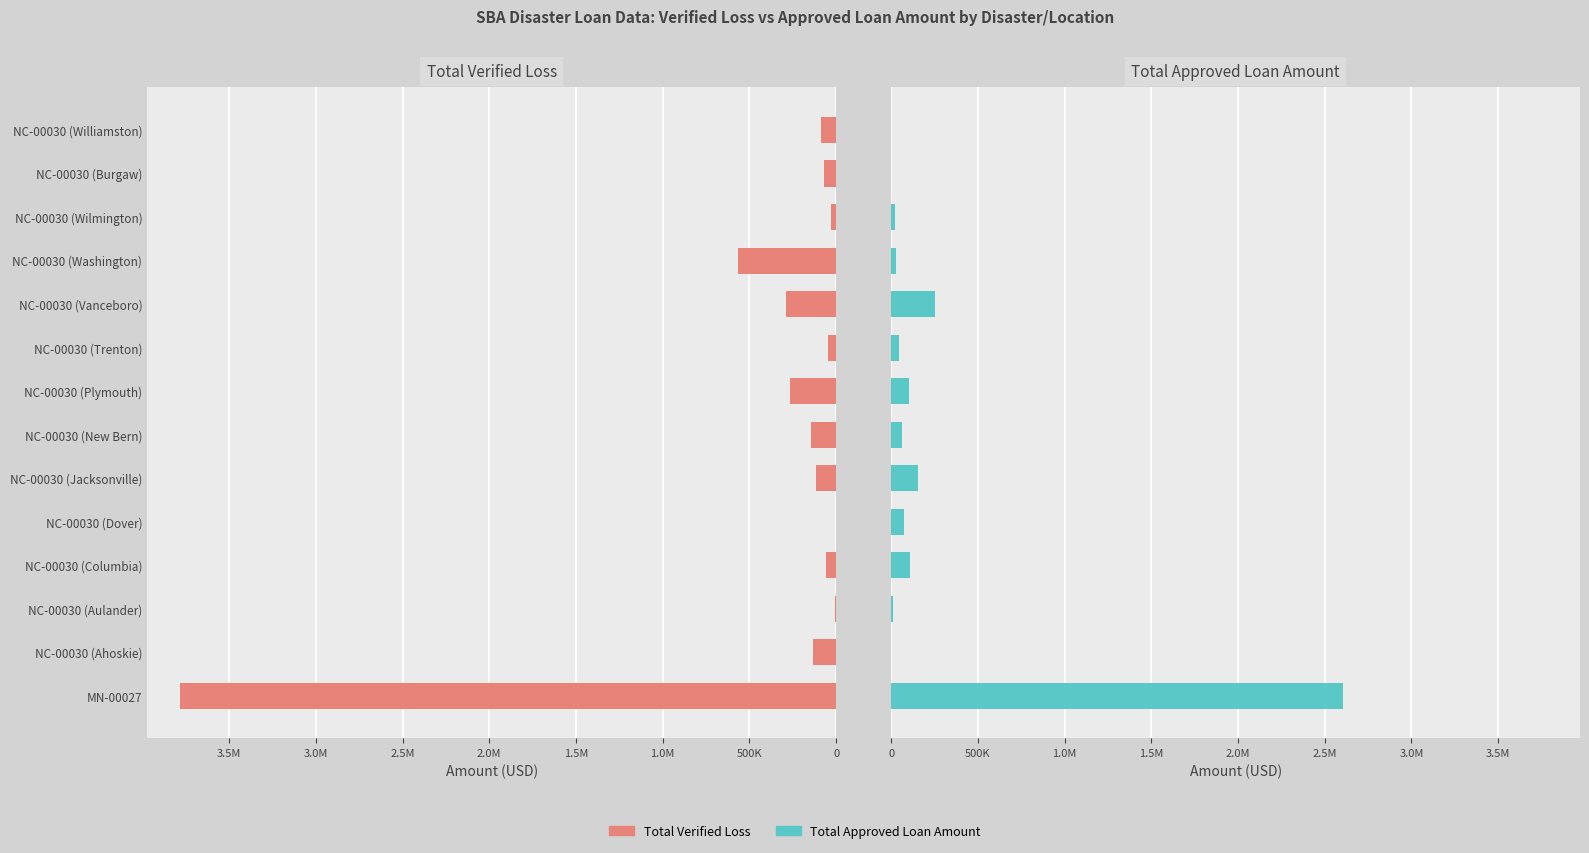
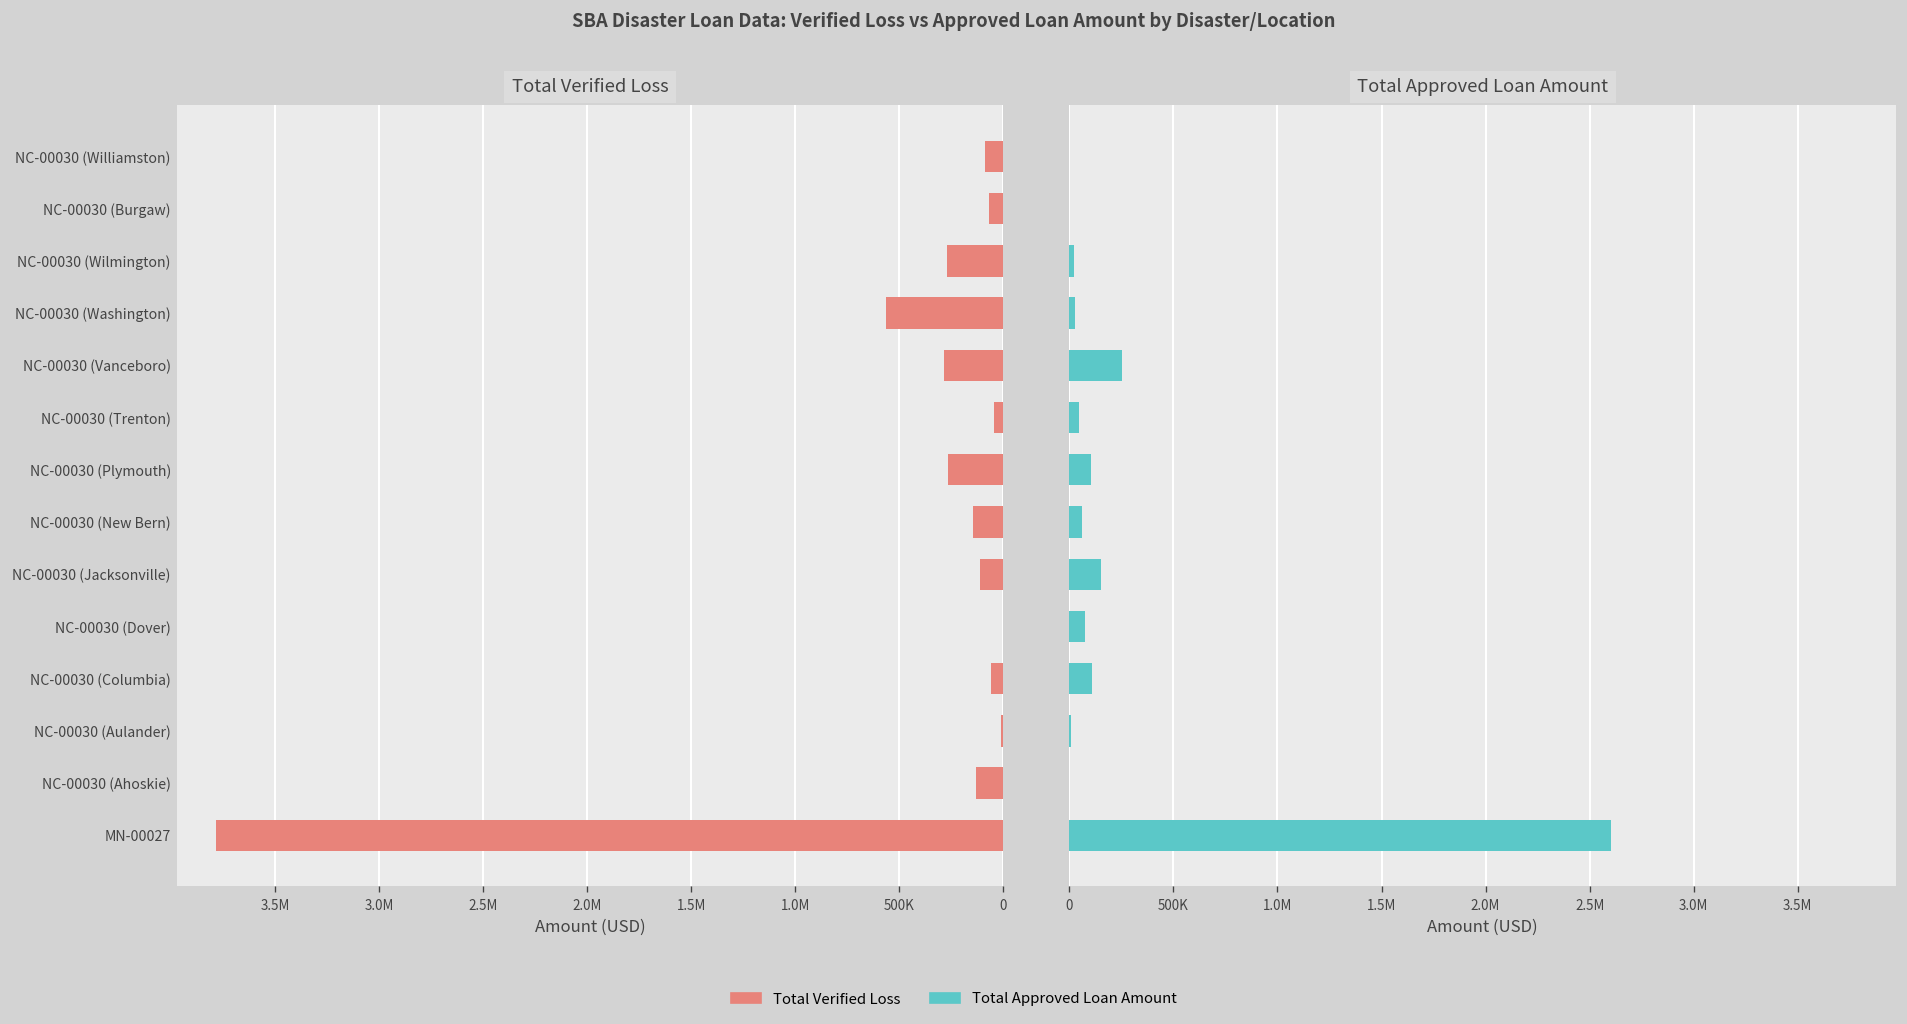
  {
    "Total Verified Loss": {
      "NC-00030 (Williamston)": 90000,
      "NC-00030 (Burgaw)": 70000,
-     "NC-00030 (Wilmington)": 30000,
+     "NC-00030 (Wilmington)": 270000,
      "NC-00030 (Washington)": 570000,
      "NC-00030 (Vanceboro)": 290000,
      "NC-00030 (Trenton)": 40000,
      "NC-00030 (Plymouth)": 270000,
      "NC-00030 (New Bern)": 150000,
      "NC-00030 (Jacksonville)": 110000,
      "NC-00030 (Dover)": 0,
      "NC-00030 (Columbia)": 60000,
      "NC-00030 (Ahoskie)": 130000,
      "MN-00027": 3780000
    }
  }
